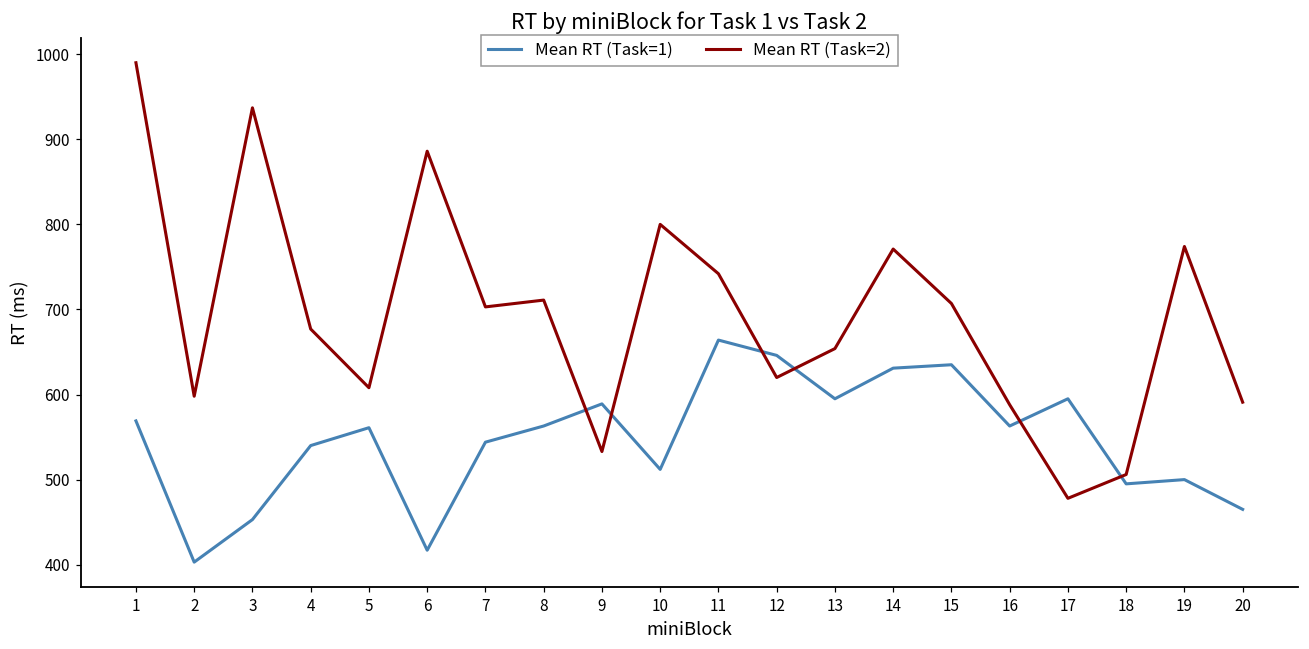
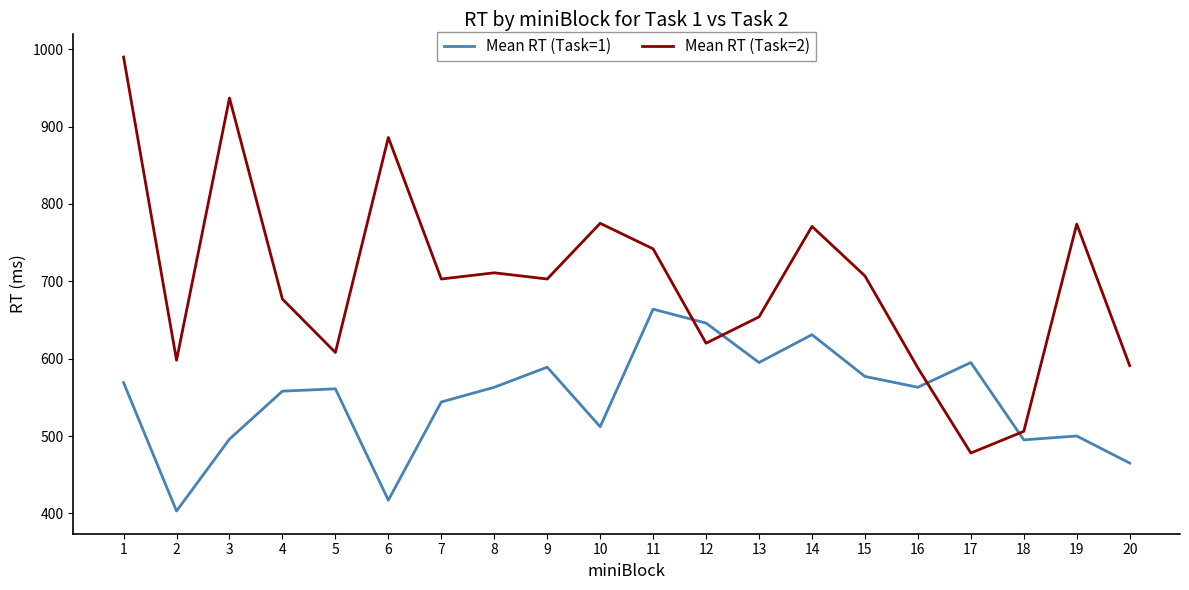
  {
    "Mean RT (Task=1)": {
      "1": 570,
      "2": 400,
-     "3": 450,
-     "4": 540,
+     "3": 500,
+     "4": 560,
      "5": 560,
      "6": 420,
      "7": 540,
      "8": 560,
      "9": 590,
      "10": 510,
      "11": 660,
      "12": 650,
      "13": 600,
      "14": 630,
-     "15": 640,
+     "15": 580,
      "16": 560,
      "17": 600,
      "18": 500,
      "19": 500,
      "20": 470
    },
    "Mean RT (Task=2)": {
      "1": 990,
      "2": 600,
      "3": 940,
      "4": 680,
      "5": 610,
      "6": 890,
      "7": 700,
      "8": 710,
-     "9": 530,
-     "10": 800,
+     "9": 700,
+     "10": 780,
      "11": 740,
      "12": 620,
      "13": 650,
      "14": 770,
      "15": 710,
      "16": 590,
      "17": 480,
      "18": 510,
      "19": 770,
      "20": 590
    }
  }
